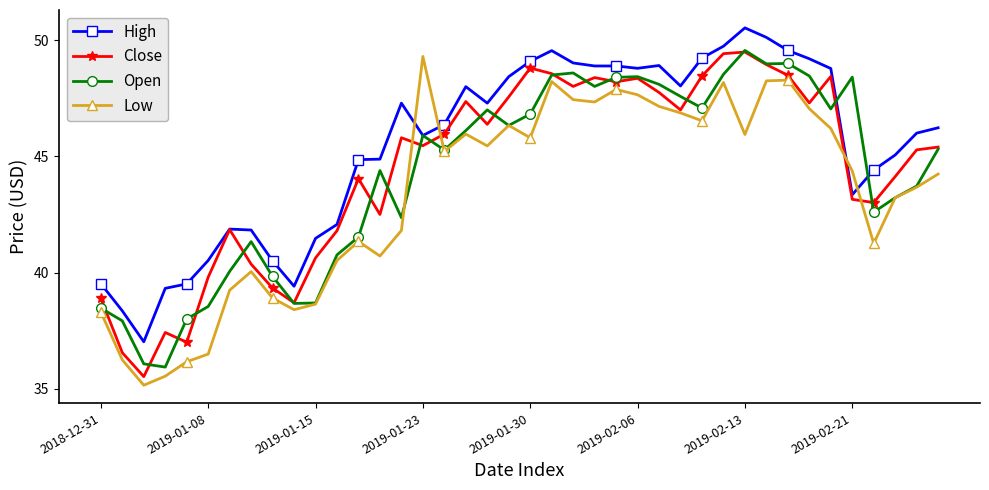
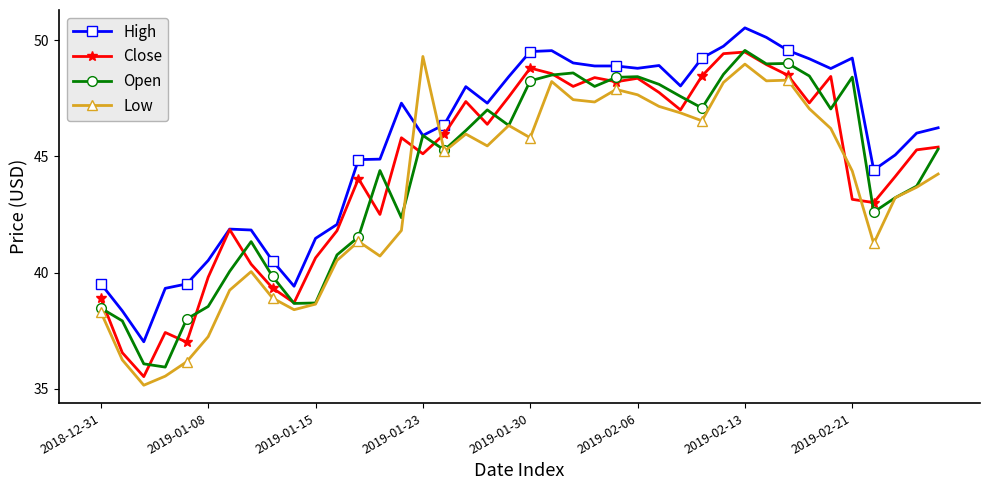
  {
    "High": {
      "2018-12-31": 39.5,
      "2019-01-08": 40.5,
      "2019-01-15": 41.5,
-     "2019-01-30": 49.1,
+     "2019-01-30": 49.5,
      "2019-02-06": 48.8,
      "2019-02-13": 50.5,
-     "2019-02-21": 43.4
+     "2019-02-21": 49.2
    },
    "Close": {
      "2018-12-31": 38.9,
      "2019-01-08": 39.8,
      "2019-01-15": 40.6,
-     "2019-01-23": 45.5,
+     "2019-01-23": 45.1,
      "2019-01-30": 48.8,
      "2019-02-21": 43.2
    },
    "Open": {
      "2018-12-31": 38.5,
      "2019-01-08": 38.5,
-     "2019-01-30": 46.8,
+     "2019-01-30": 48.3,
      "2019-02-21": 48.4
    },
    "Low": {
      "2018-12-31": 38.3,
-     "2019-01-08": 36.5,
+     "2019-01-08": 37.2,
      "2019-01-23": 49.3,
      "2019-01-30": 45.8,
      "2019-02-06": 47.7,
-     "2019-02-13": 45.9,
+     "2019-02-13": 49.0,
      "2019-02-21": 44.4
    }
  }
